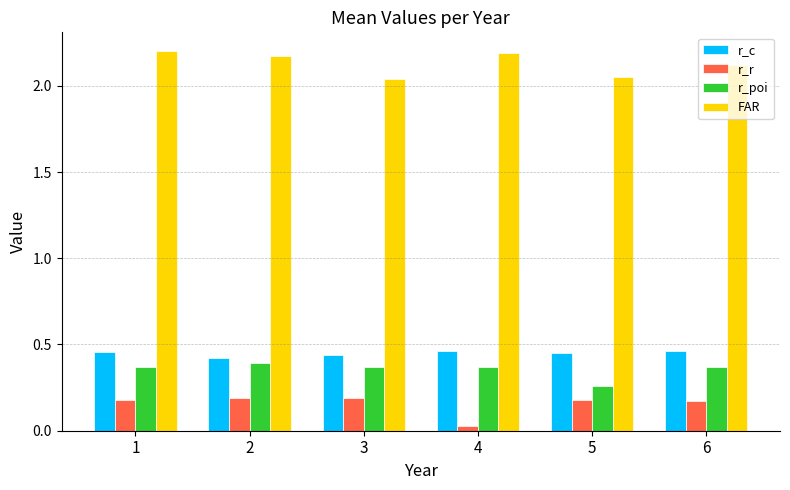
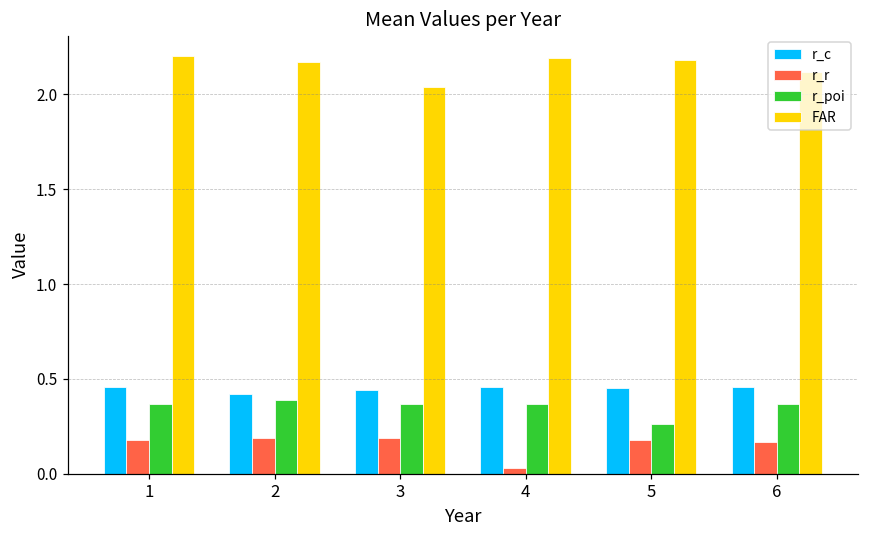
  {
    "r_c": {
      "1": 0.46,
      "2": 0.42,
      "3": 0.44,
      "4": 0.46,
      "5": 0.45,
      "6": 0.46
    },
    "r_r": {
      "1": 0.18,
      "2": 0.19,
      "3": 0.19,
      "4": 0.03,
      "5": 0.18,
      "6": 0.17
    },
    "r_poi": {
      "1": 0.37,
      "2": 0.39,
      "3": 0.37,
      "4": 0.37,
      "5": 0.26,
      "6": 0.37
    },
    "FAR": {
      "1": 2.20,
      "2": 2.17,
      "3": 2.04,
      "4": 2.19,
-     "5": 2.05
+     "5": 2.18
    }
  }
